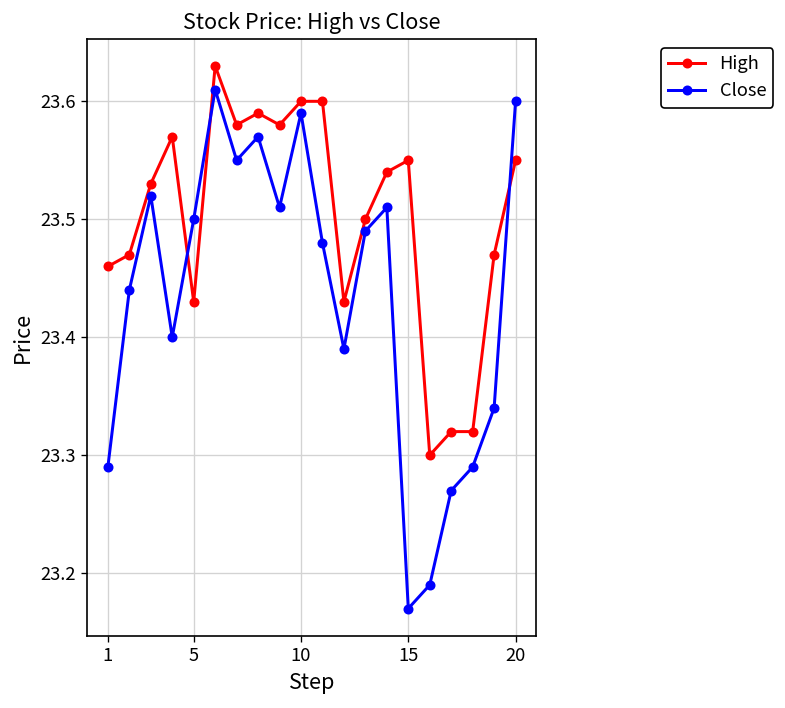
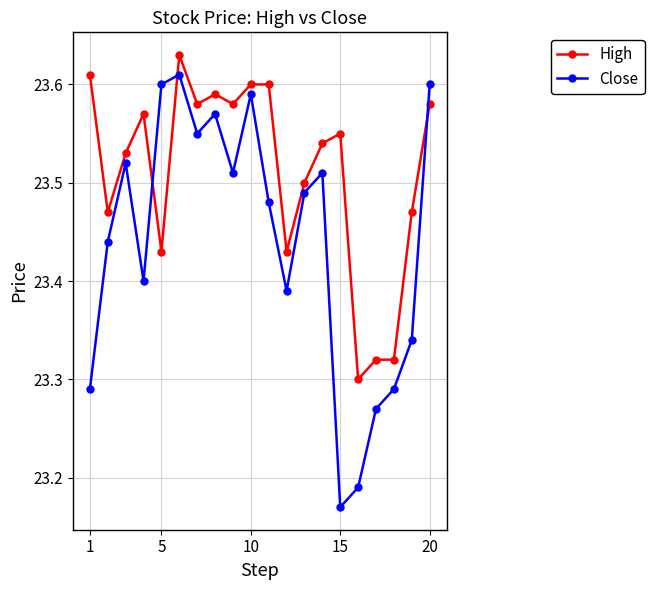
  {
    "High": {
-     "1": 23.46,
+     "1": 23.61,
      "5": 23.43,
      "10": 23.60,
      "15": 23.55,
-     "20": 23.55
+     "20": 23.58
    },
    "Close": {
      "1": 23.29,
-     "5": 23.5,
+     "5": 23.6,
      "10": 23.59,
      "15": 23.17,
      "20": 23.6
    }
  }
